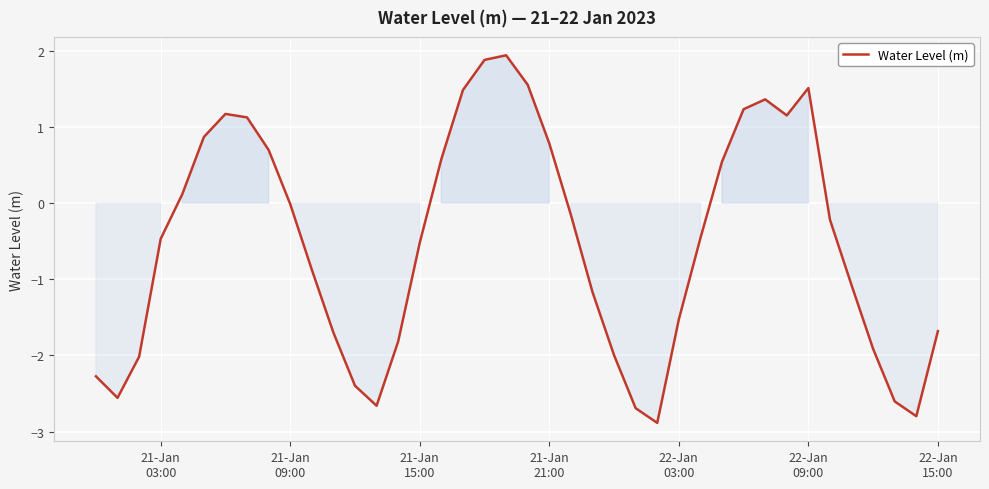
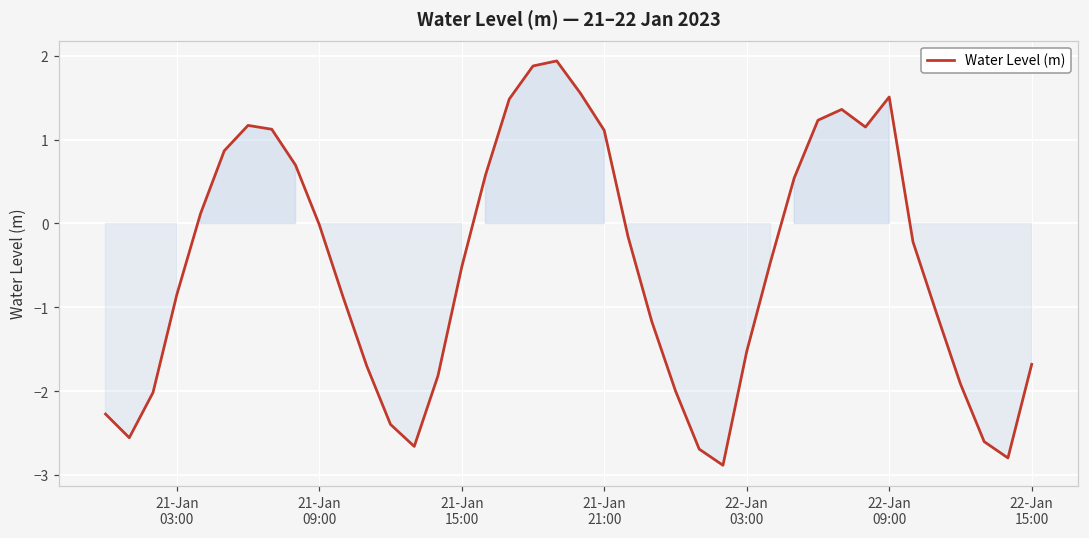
  {
-   "21-Jan 03:00": -0.5,
+   "21-Jan 03:00": -0.9,
    "21-Jan 09:00": 0.0,
    "21-Jan 15:00": -0.5,
-   "21-Jan 21:00": 0.8,
+   "21-Jan 21:00": 1.1,
    "22-Jan 03:00": -1.5,
    "22-Jan 09:00": 1.5,
    "22-Jan 15:00": -1.7
  }
